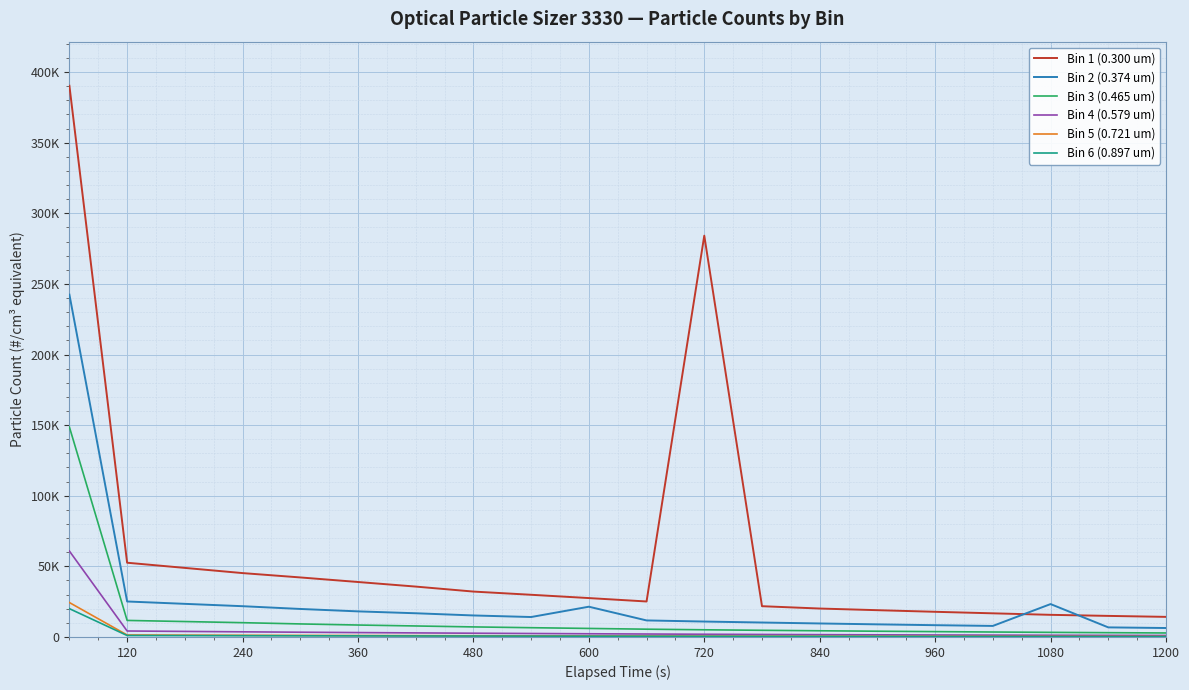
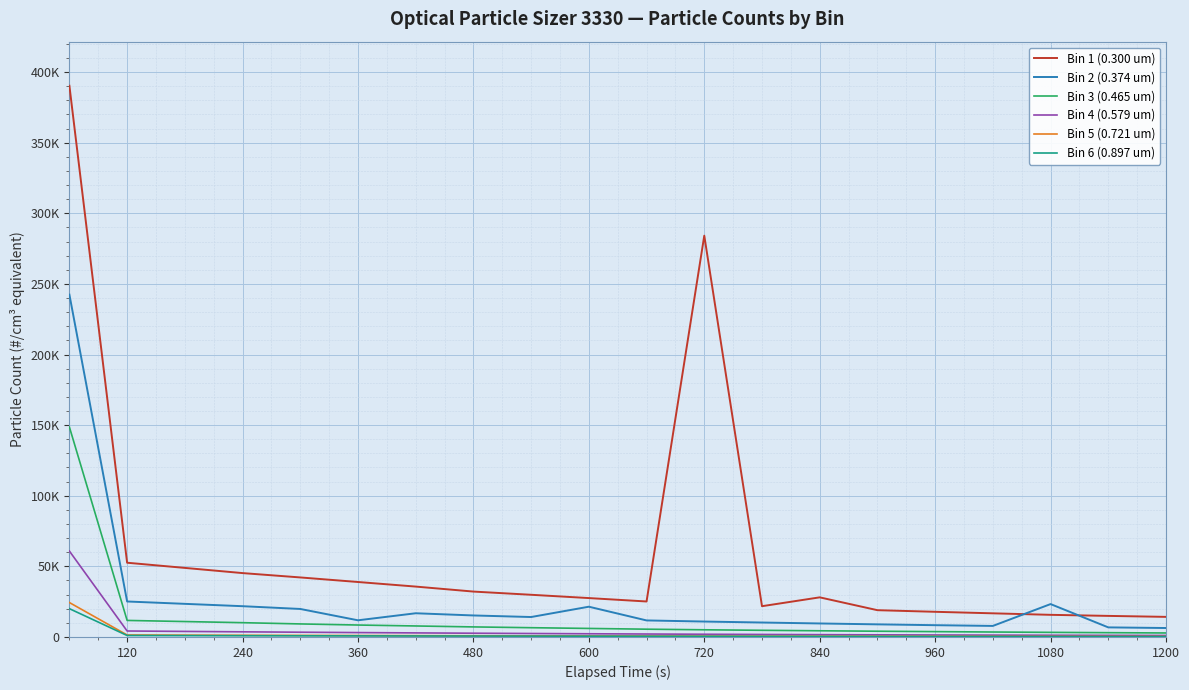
  {
    "Bin 1 (0.300 um)": {
      "120": 53000,
      "240": 45000,
      "360": 39000,
      "480": 32000,
      "600": 28000,
      "720": 284000,
-     "840": 20000,
+     "840": 28000,
      "960": 18000,
      "1080": 16000,
      "1200": 14000
    },
    "Bin 2 (0.374 um)": {
      "120": 25000,
      "240": 22000,
-     "360": 18000,
+     "360": 12000,
      "480": 15000,
      "600": 21000,
      "720": 11000,
      "840": 10000,
      "960": 8000,
      "1080": 23000,
      "1200": 6000
    },
    "Bin 4 (0.579 um)": {
      "120": 4000,
      "240": 4000,
      "360": 3000,
      "480": 3000
    }
  }
